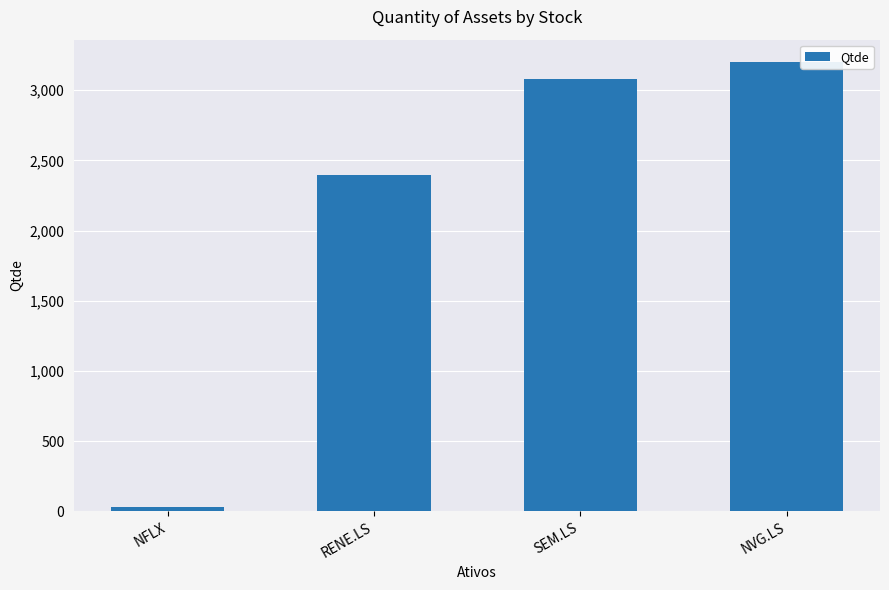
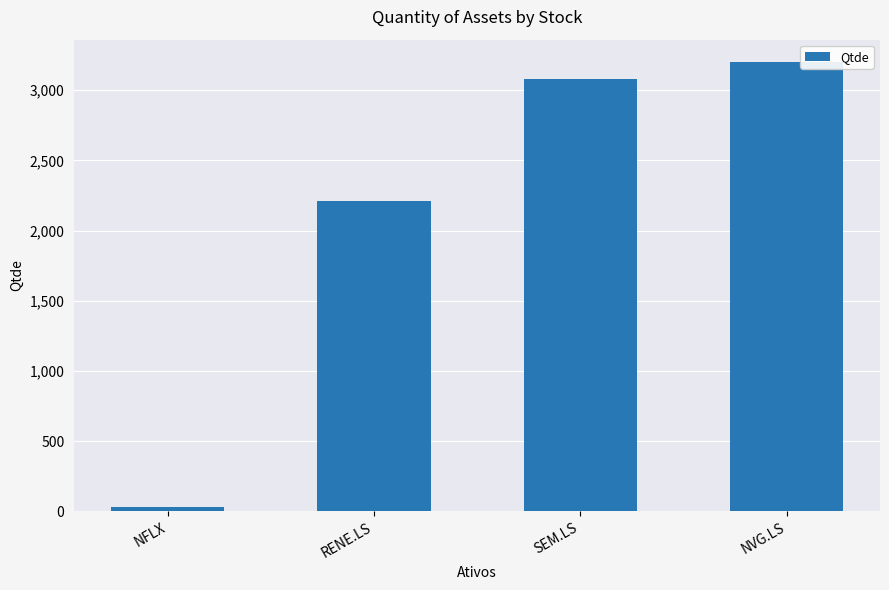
  {
    "NFLX": "30",
-   "RENE.LS": "2,400",
+   "RENE.LS": "2,210",
    "SEM.LS": "3,080",
    "NVG.LS": "3,200"
  }
